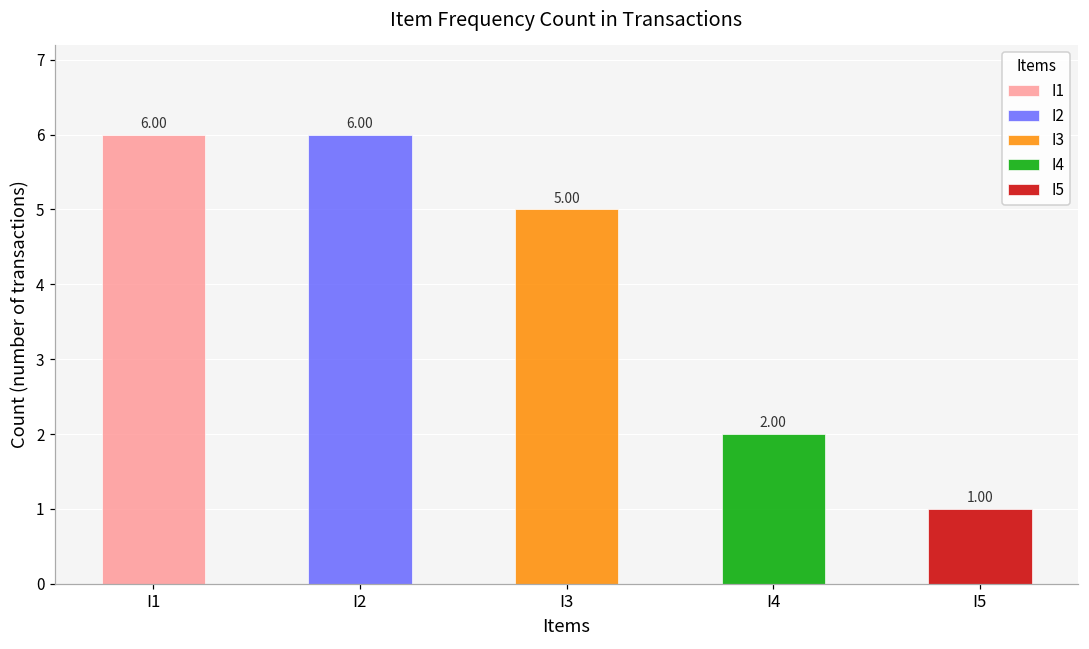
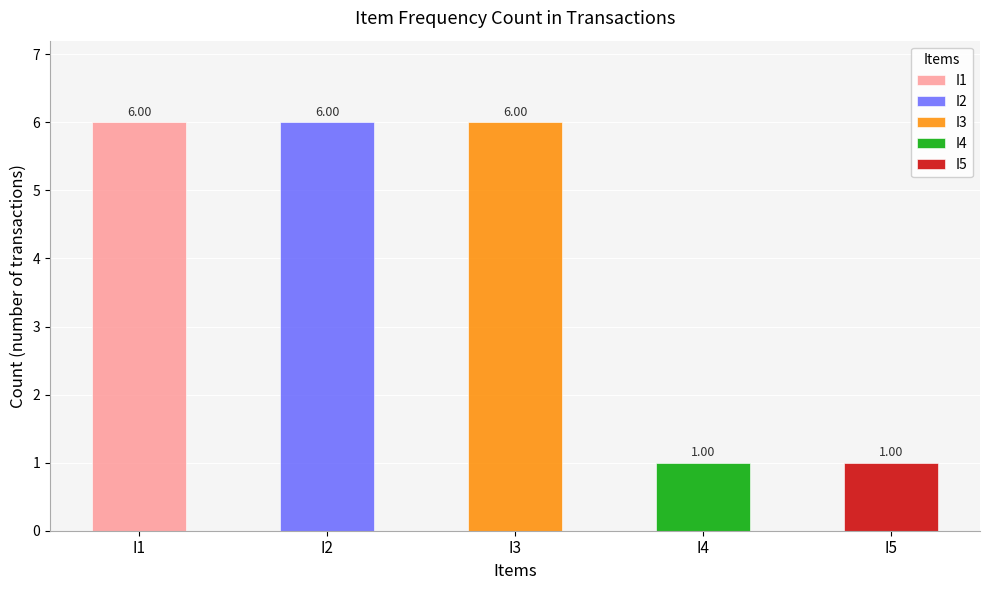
  {
    "I1": 6.00,
    "I2": 6.00,
-   "I3": 5.00,
-   "I4": 2.00,
+   "I3": 6.00,
+   "I4": 1.00,
    "I5": 1.00
  }
